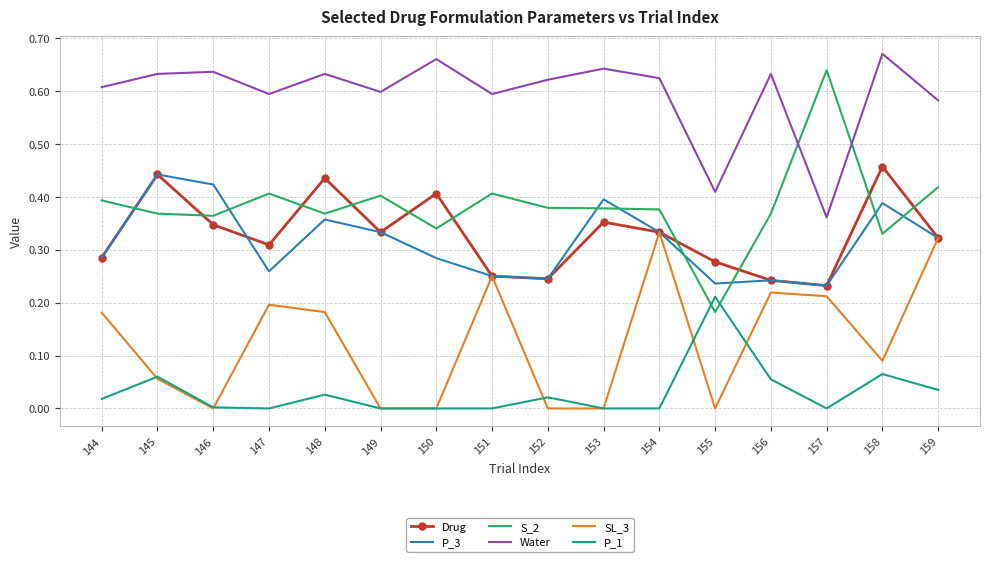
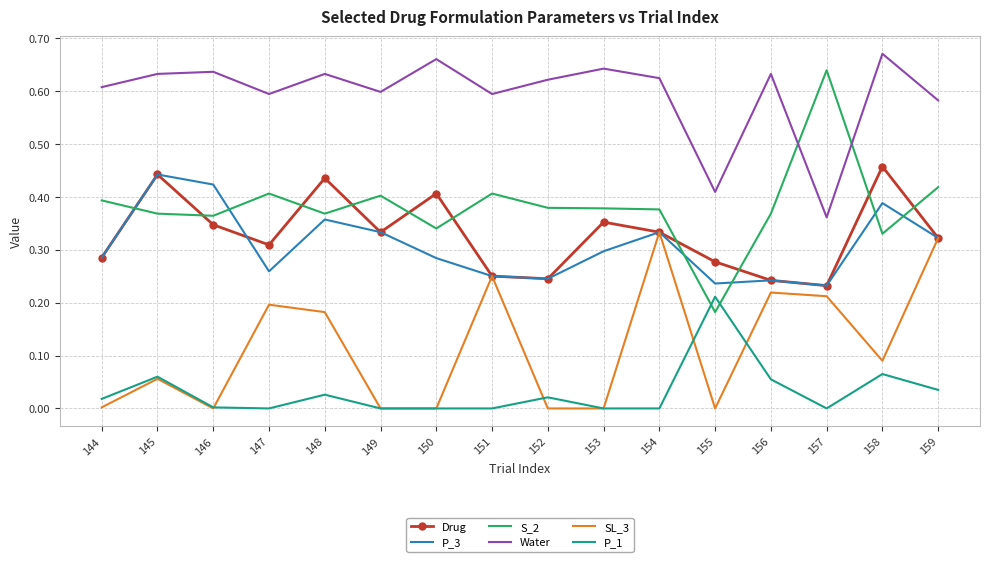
  {
    "Drug": {
      "146": 0.35,
      "147": 0.31,
      "148": 0.44,
      "150": 0.41,
      "153": 0.35,
      "155": 0.28,
      "158": 0.46
    },
    "P_3": {
      "146": 0.42,
      "147": 0.26,
      "148": 0.36,
      "150": 0.28,
-     "153": 0.40,
+     "153": 0.30,
      "155": 0.24,
      "158": 0.39
    },
    "Water": {
      "144": 0.61,
      "145": 0.63,
      "146": 0.64,
      "147": 0.59,
      "148": 0.63,
      "149": 0.60,
      "150": 0.66,
      "151": 0.59,
      "152": 0.62,
      "153": 0.64,
      "154": 0.62,
      "155": 0.41,
      "156": 0.63,
      "157": 0.36,
      "158": 0.67,
      "159": 0.58
    },
    "SL_3": {
-     "144": 0.18,
+     "144": 0.00,
      "147": 0.20,
      "148": 0.18,
      "152": 0.00,
      "155": 0.00,
      "156": 0.22,
      "157": 0.21,
      "158": 0.09
    }
  }
